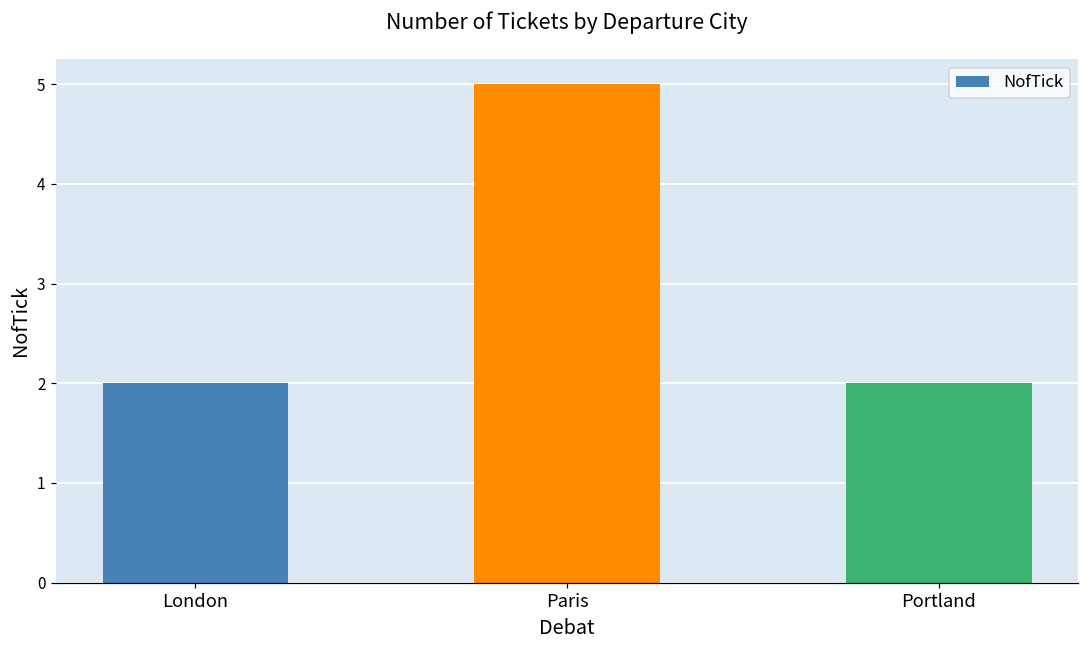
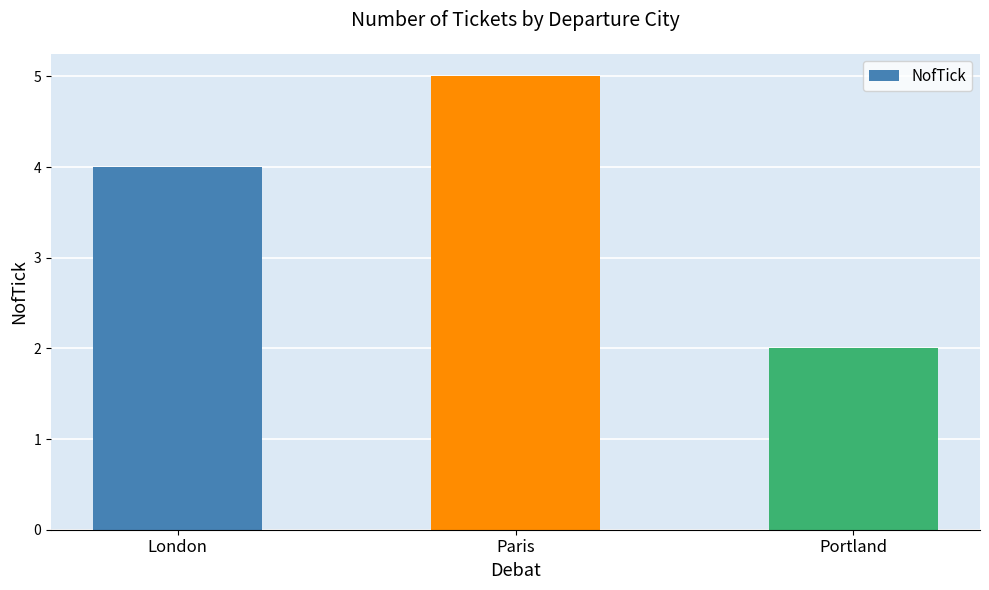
  {
-   "London": 2,
+   "London": 4,
    "Paris": 5,
    "Portland": 2
  }
